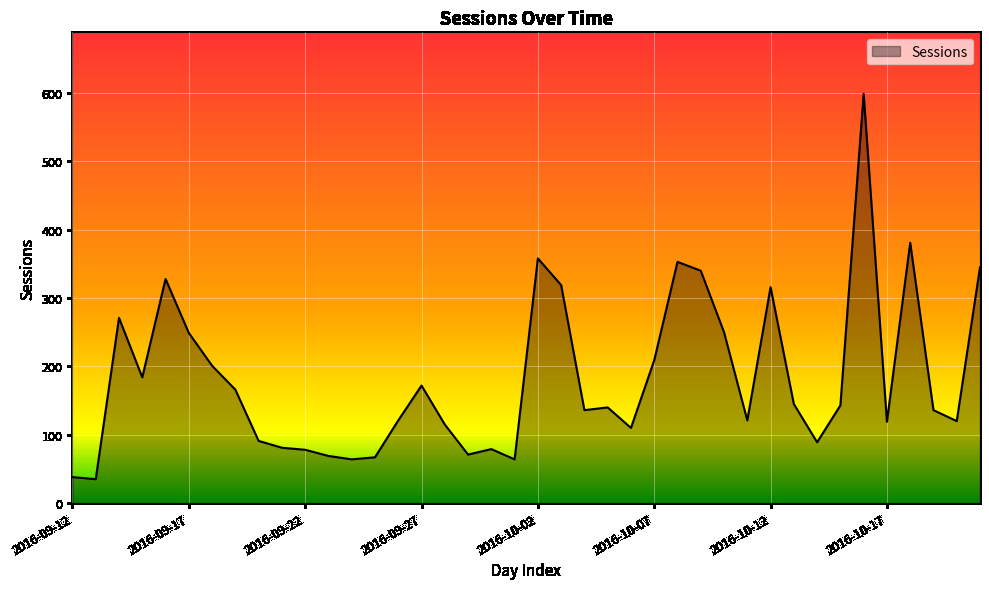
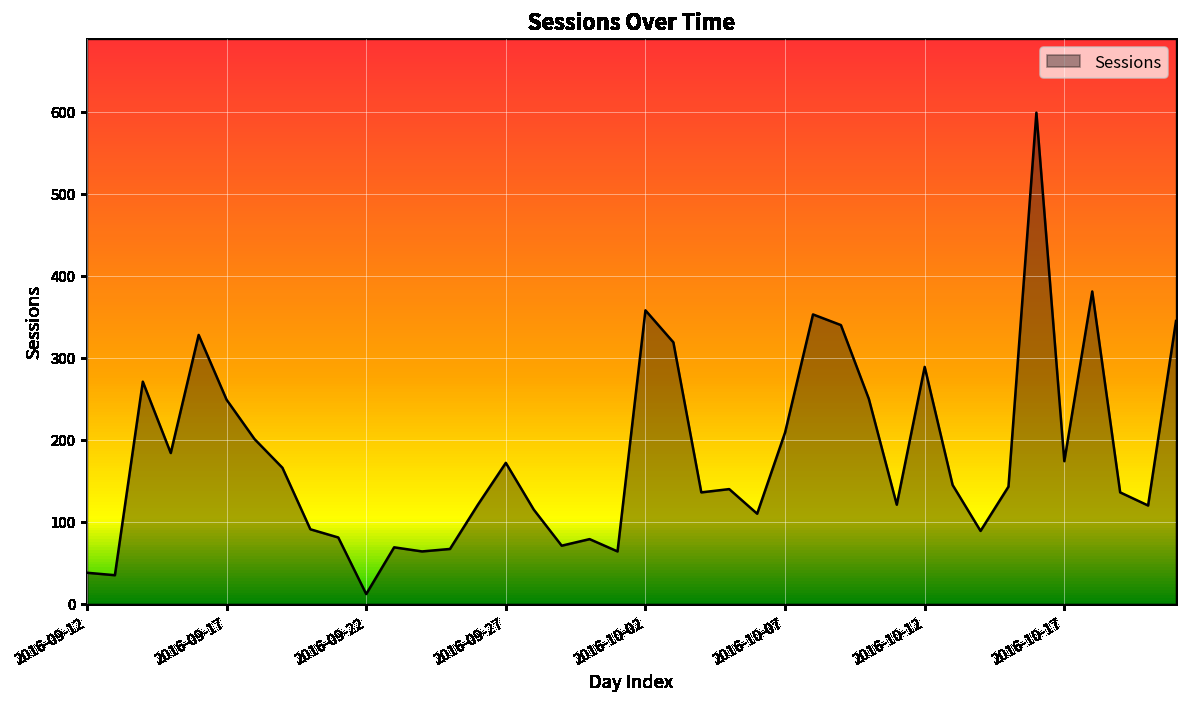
  {
    "Sessions": {
      "2016-09-17": 250,
-     "2016-09-22": 80,
+     "2016-09-22": 10,
      "2016-09-27": 170,
      "2016-10-02": 360,
      "2016-10-07": 210,
-     "2016-10-12": 320,
-     "2016-10-17": 120
+     "2016-10-12": 290,
+     "2016-10-17": 170
    }
  }
